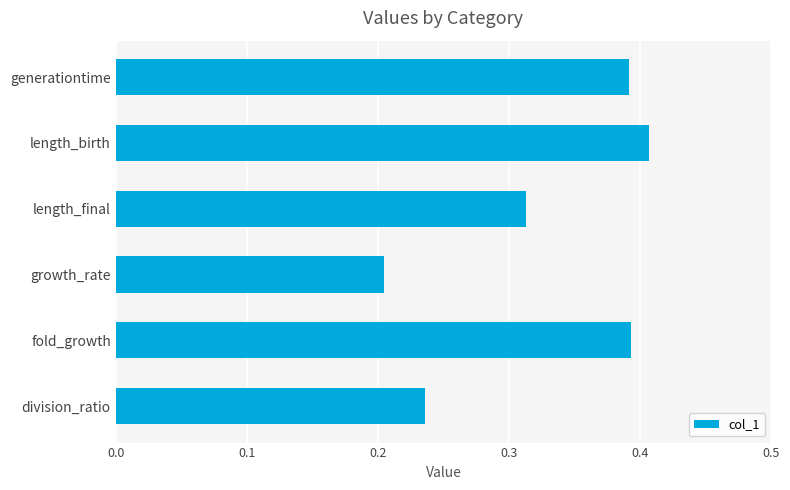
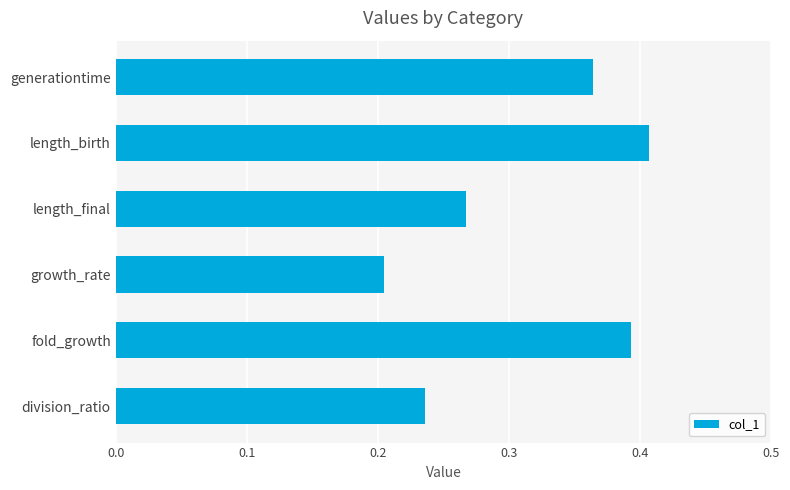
  {
-   "generationtime": 0.392,
+   "generationtime": 0.364,
    "length_birth": 0.406,
-   "length_final": 0.313,
+   "length_final": 0.267,
    "growth_rate": 0.205,
    "fold_growth": 0.393,
    "division_ratio": 0.236
  }
